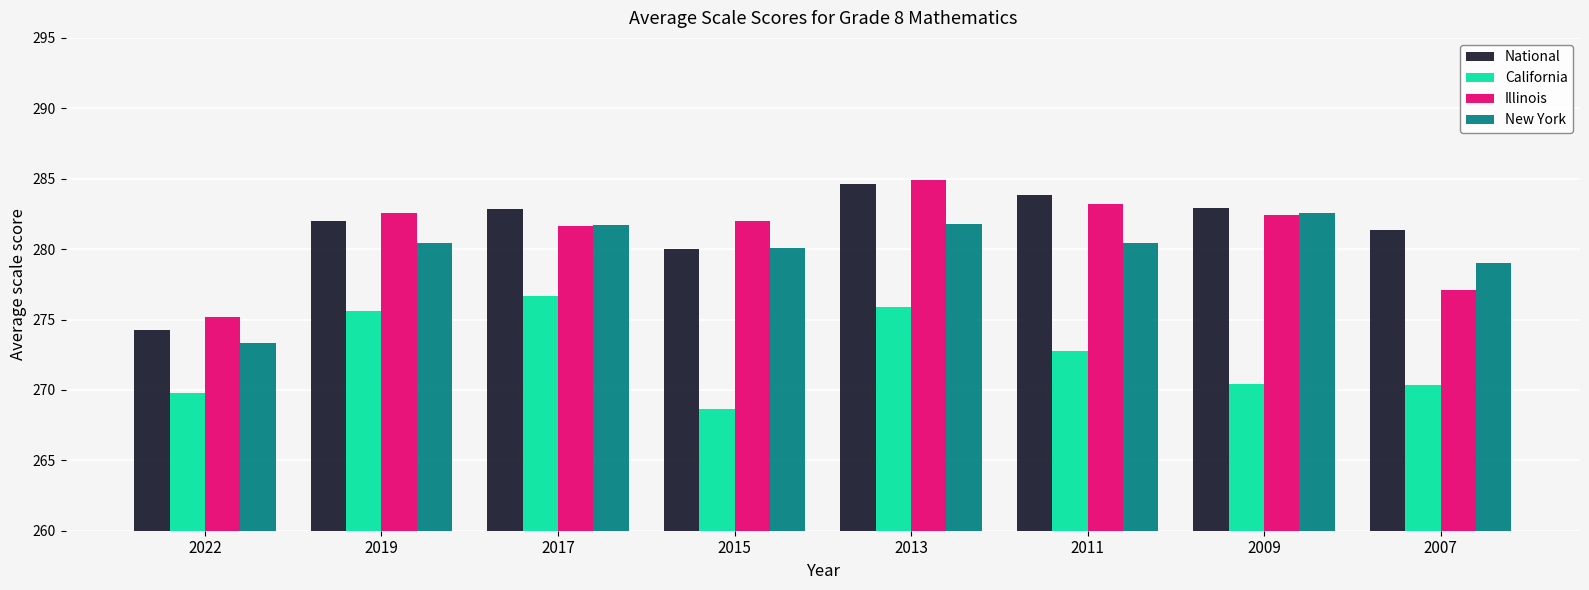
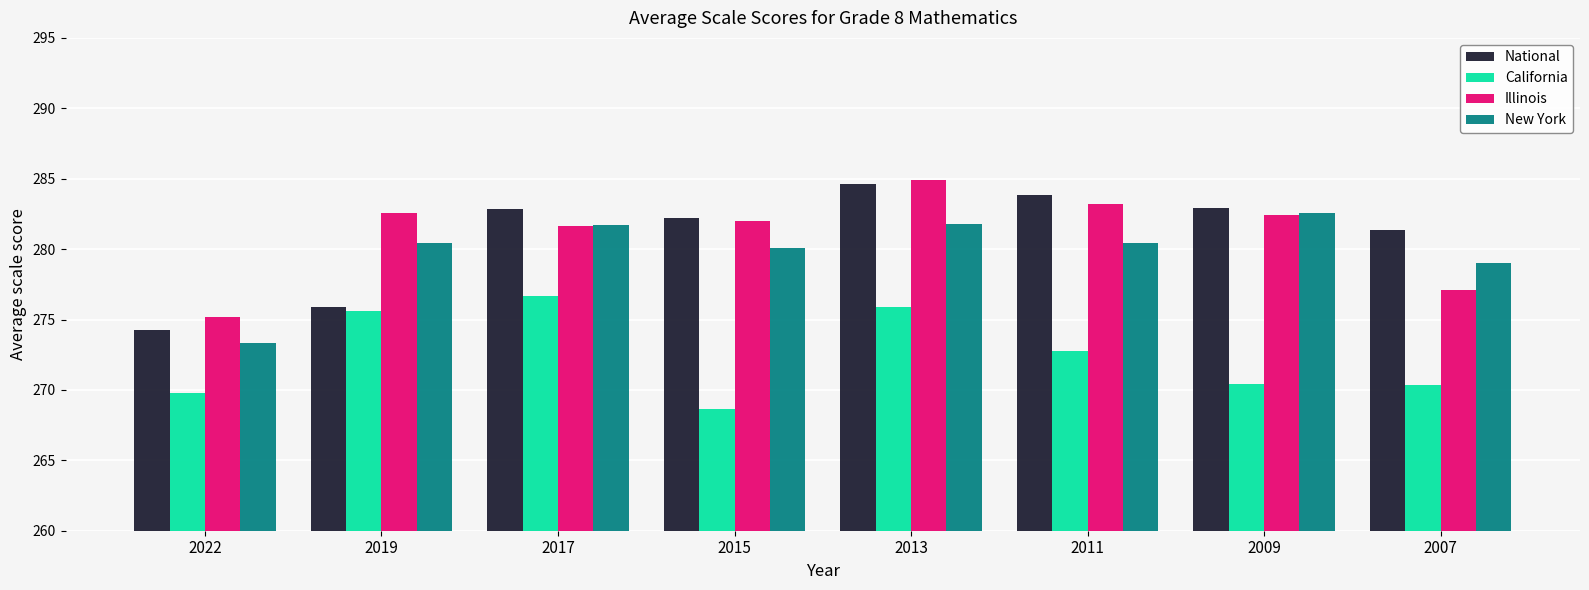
  {
    "National": {
      "2022": 274.3,
-     "2019": 282.0,
+     "2019": 275.9,
      "2017": 282.8,
-     "2015": 280.0,
+     "2015": 282.2,
      "2013": 284.6,
      "2011": 283.9,
      "2009": 282.9,
      "2007": 281.3
    },
    "California": {
      "2022": 269.8,
      "2019": 275.6,
      "2017": 276.6,
      "2015": 268.7,
      "2013": 275.9,
      "2011": 272.8,
      "2009": 270.4,
      "2007": 270.4
    },
    "Illinois": {
      "2022": 275.2,
      "2019": 282.6,
      "2017": 281.6,
      "2015": 282.0,
      "2013": 284.9,
      "2011": 283.2,
      "2009": 282.4,
      "2007": 277.1
    },
    "New York": {
      "2022": 273.3,
      "2019": 280.4,
      "2017": 281.7,
      "2015": 280.1,
      "2013": 281.8,
      "2011": 280.5,
      "2009": 282.6,
      "2007": 279.0
    }
  }
